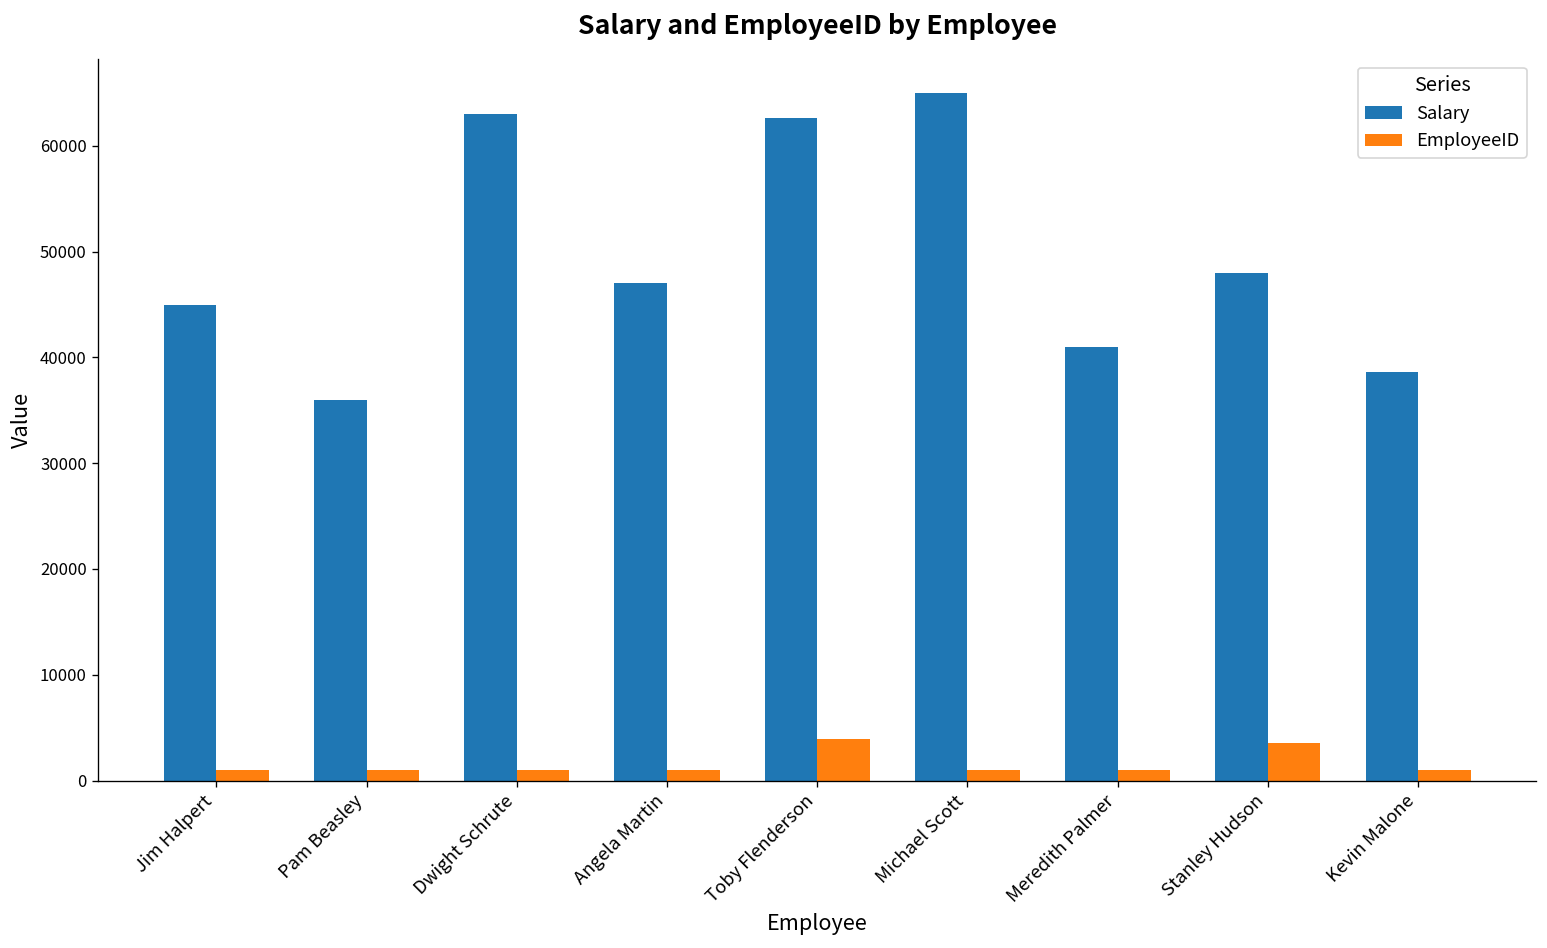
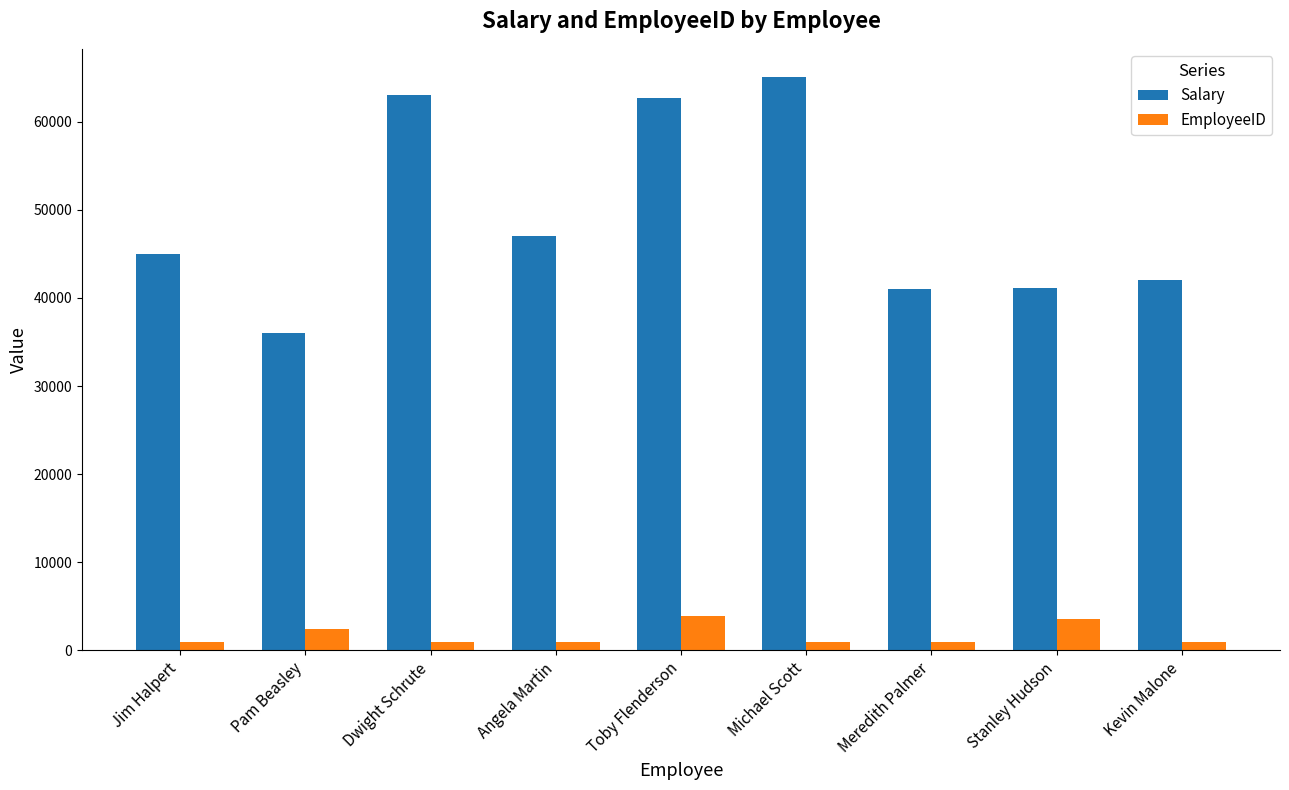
  {
    "Salary": {
      "Jim Halpert": 45000,
      "Pam Beasley": 36000,
      "Dwight Schrute": 63000,
      "Angela Martin": 47000,
      "Toby Flenderson": 63000,
      "Michael Scott": 65000,
      "Meredith Palmer": 41000,
-     "Stanley Hudson": 48000,
-     "Kevin Malone": 39000
+     "Stanley Hudson": 41000,
+     "Kevin Malone": 42000
    },
    "EmployeeID": {
      "Jim Halpert": 1000,
-     "Pam Beasley": 1000,
+     "Pam Beasley": 2000,
      "Dwight Schrute": 1000,
      "Angela Martin": 1000,
      "Toby Flenderson": 4000,
      "Michael Scott": 1000,
      "Meredith Palmer": 1000,
      "Stanley Hudson": 4000,
      "Kevin Malone": 1000
    }
  }
